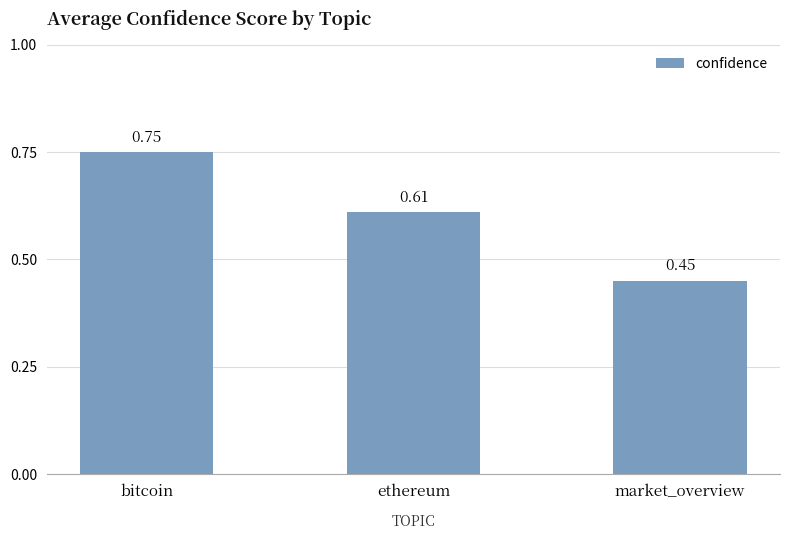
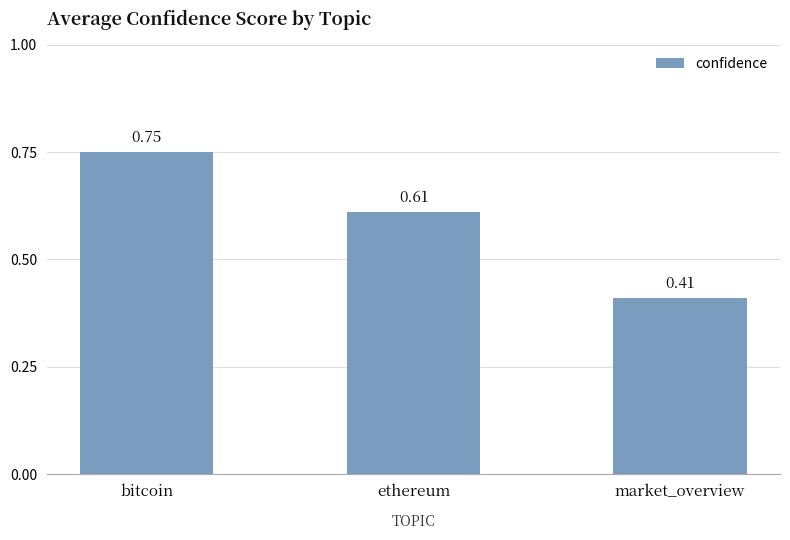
  {
    "bitcoin": 0.75,
    "ethereum": 0.61,
-   "market_overview": 0.45
+   "market_overview": 0.41
  }
